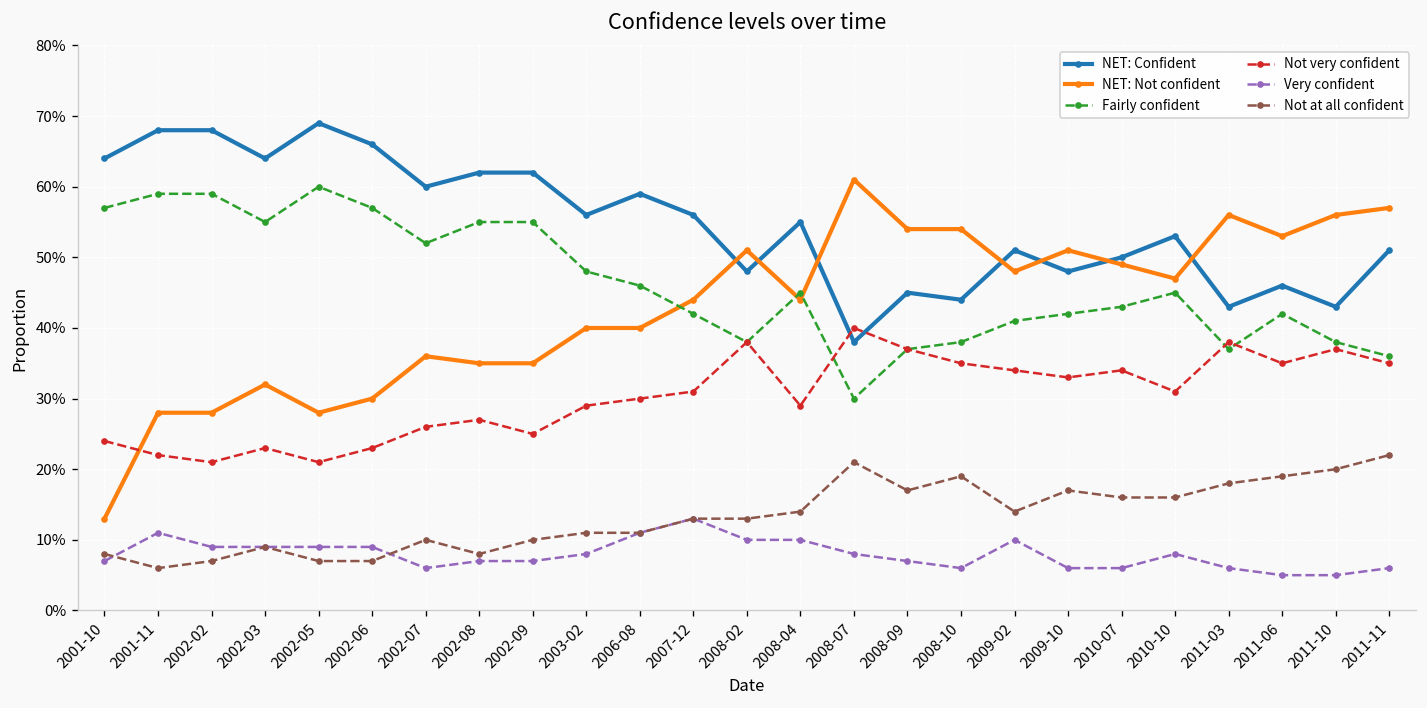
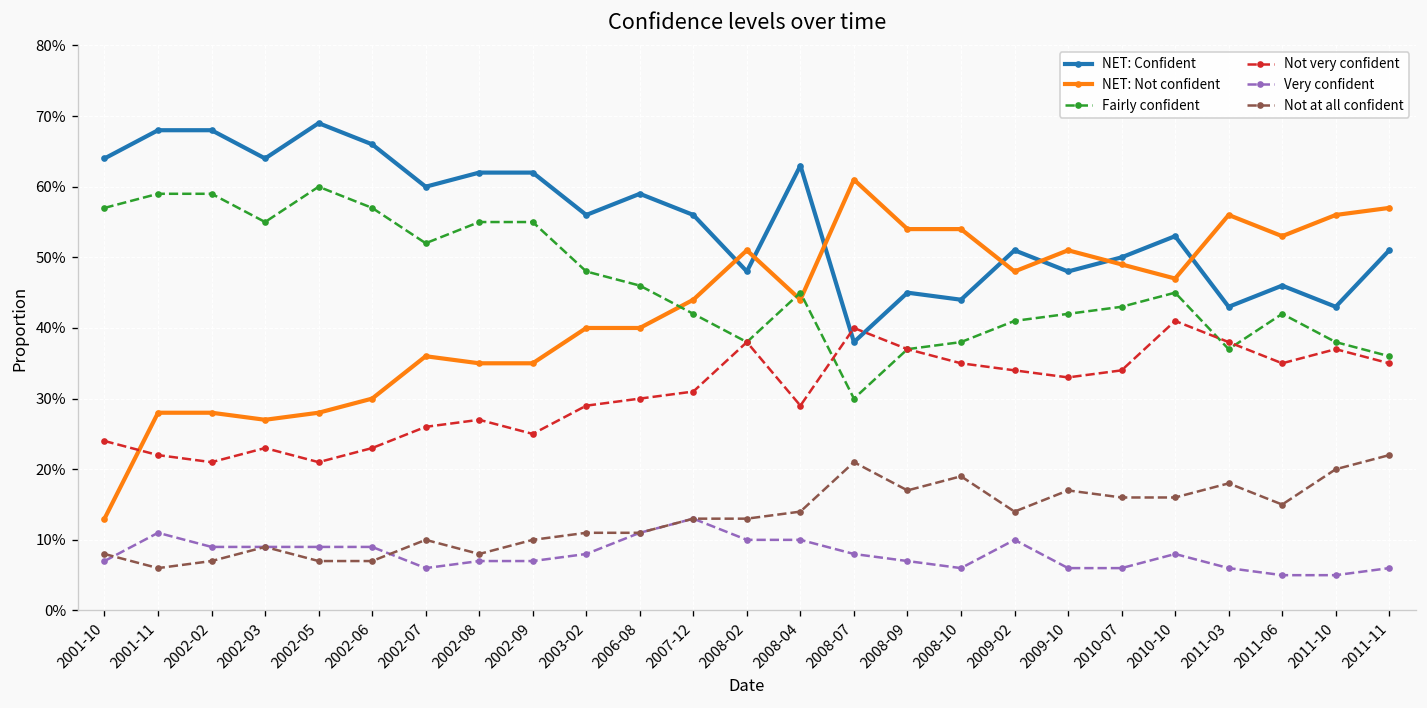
  {
    "NET: Confident": {
      "2001-10": "64%",
      "2001-11": "68%",
      "2002-02": "68%",
      "2002-03": "64%",
      "2002-05": "69%",
      "2002-06": "66%",
      "2002-07": "60%",
      "2002-08": "62%",
      "2002-09": "62%",
      "2003-02": "56%",
      "2006-08": "59%",
      "2007-12": "56%",
      "2008-02": "48%",
-     "2008-04": "55%",
+     "2008-04": "63%",
      "2008-07": "38%",
      "2008-09": "45%",
      "2008-10": "44%",
      "2009-02": "51%",
      "2009-10": "48%",
      "2010-07": "50%",
      "2010-10": "53%",
      "2011-03": "43%",
      "2011-06": "46%",
      "2011-10": "43%",
      "2011-11": "51%"
    },
    "NET: Not confident": {
      "2001-10": "13%",
      "2001-11": "28%",
      "2002-02": "28%",
-     "2002-03": "32%",
+     "2002-03": "27%",
      "2002-05": "28%",
      "2002-06": "30%",
      "2002-07": "36%",
      "2002-08": "35%",
      "2002-09": "35%",
      "2003-02": "40%",
      "2006-08": "40%",
      "2007-12": "44%",
      "2008-02": "51%",
      "2008-04": "44%",
      "2008-07": "61%",
      "2008-09": "54%",
      "2008-10": "54%",
      "2009-02": "48%",
      "2009-10": "51%",
      "2010-07": "49%",
      "2010-10": "47%",
      "2011-03": "56%",
      "2011-06": "53%",
      "2011-10": "56%",
      "2011-11": "57%"
    },
    "Fairly confident": {
      "2001-10": "57%",
      "2001-11": "59%",
      "2002-02": "59%",
      "2002-03": "55%",
      "2002-05": "60%",
      "2002-06": "57%",
      "2002-07": "52%",
      "2002-08": "55%",
      "2002-09": "55%",
      "2003-02": "48%",
      "2006-08": "46%",
      "2007-12": "42%",
      "2008-04": "45%",
      "2008-07": "30%",
      "2008-10": "38%",
      "2009-02": "41%",
      "2009-10": "42%",
      "2010-07": "43%",
      "2010-10": "45%",
      "2011-03": "37%",
      "2011-06": "42%",
      "2011-10": "38%",
      "2011-11": "36%"
    },
    "Not very confident": {
      "2001-10": "24%",
      "2001-11": "22%",
      "2002-02": "21%",
      "2002-03": "23%",
      "2002-05": "21%",
      "2002-06": "23%",
      "2002-07": "26%",
      "2002-08": "27%",
      "2002-09": "25%",
      "2003-02": "29%",
      "2006-08": "30%",
      "2007-12": "31%",
      "2008-04": "29%",
      "2008-07": "40%",
      "2008-10": "35%",
      "2009-02": "34%",
      "2009-10": "33%",
      "2010-07": "34%",
-     "2010-10": "31%",
+     "2010-10": "41%",
      "2011-03": "38%",
      "2011-06": "35%",
      "2011-10": "37%",
      "2011-11": "35%"
    },
    "Very confident": {
      "2001-10": "7%",
      "2001-11": "11%",
      "2002-02": "9%",
      "2002-05": "9%",
      "2002-06": "9%",
      "2002-07": "6%",
      "2002-08": "7%",
      "2002-09": "7%",
      "2003-02": "8%",
      "2008-02": "10%",
      "2008-04": "10%",
      "2008-07": "8%",
      "2008-09": "7%",
      "2008-10": "6%",
      "2009-02": "10%",
      "2009-10": "6%",
      "2010-07": "6%",
      "2010-10": "8%",
      "2011-03": "6%",
      "2011-06": "5%",
      "2011-10": "5%",
      "2011-11": "6%"
    },
    "Not at all confident": {
      "2001-10": "8%",
      "2001-11": "6%",
      "2002-02": "7%",
      "2002-05": "7%",
      "2002-06": "7%",
      "2002-07": "10%",
      "2002-08": "8%",
      "2002-09": "10%",
      "2003-02": "11%",
      "2008-02": "13%",
      "2008-04": "14%",
      "2008-07": "21%",
      "2008-09": "17%",
      "2008-10": "19%",
      "2009-02": "14%",
      "2009-10": "17%",
      "2010-07": "16%",
      "2010-10": "16%",
      "2011-03": "18%",
-     "2011-06": "19%",
+     "2011-06": "15%",
      "2011-10": "20%",
      "2011-11": "22%"
    }
  }
